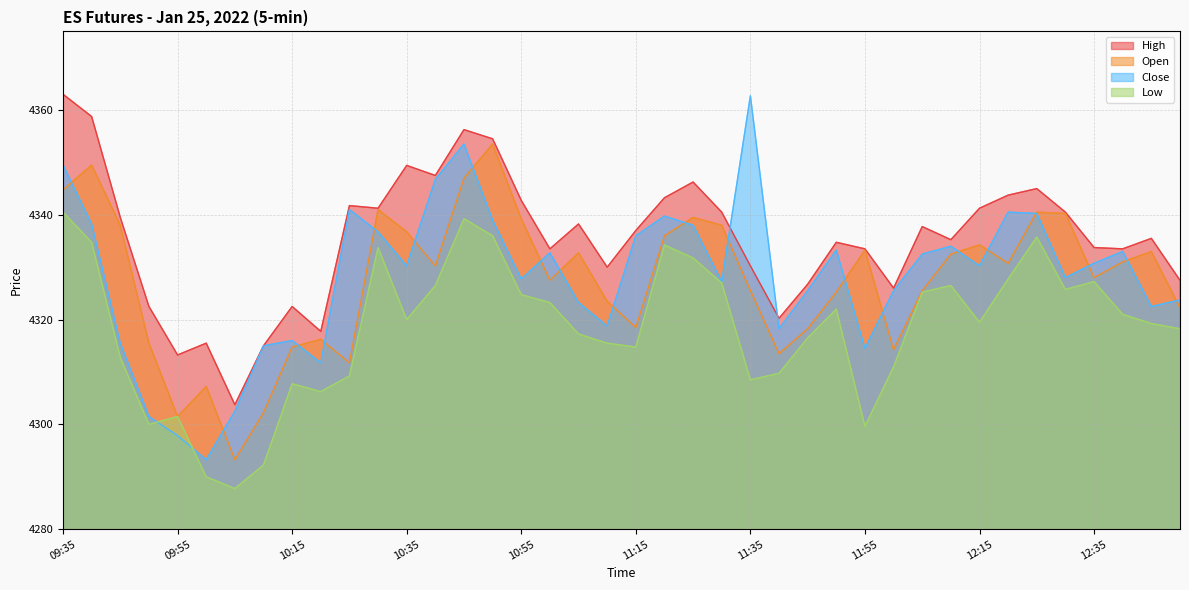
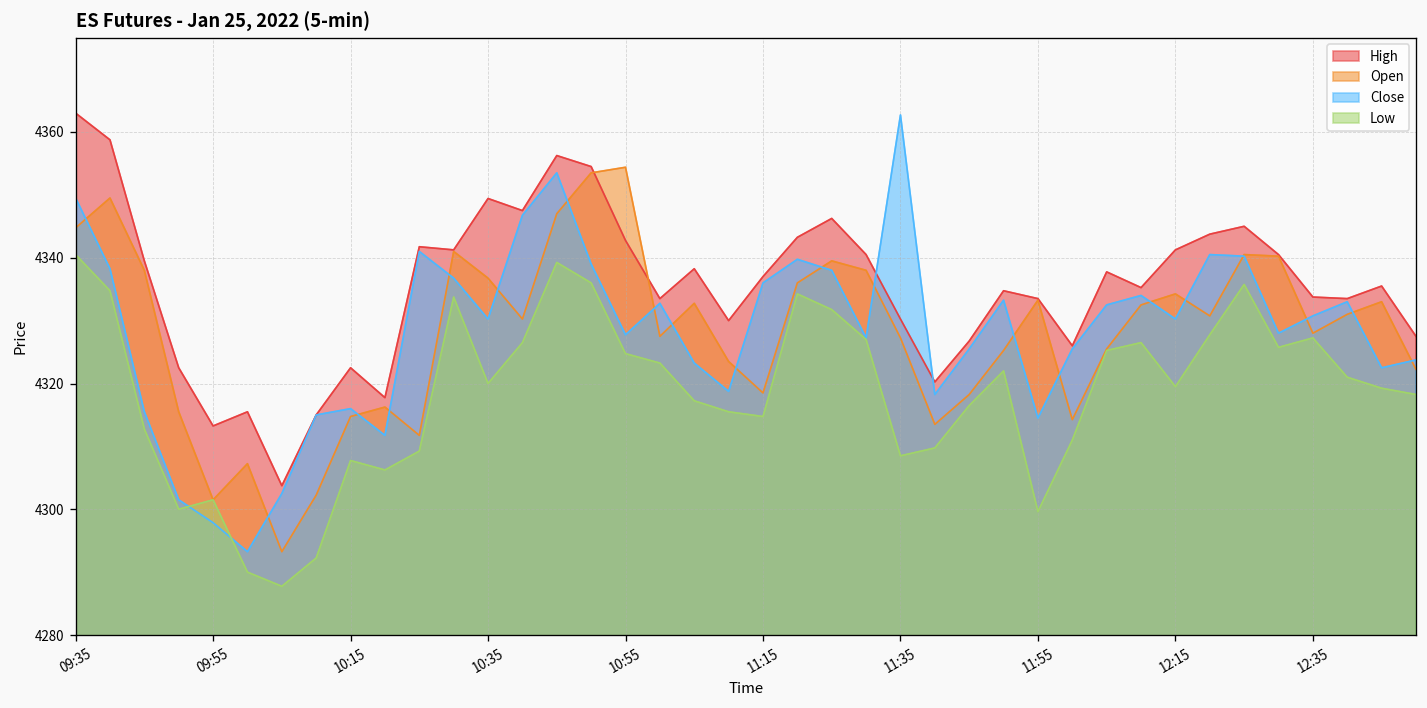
  {
    "High": {
      "09:35": 4363,
      "09:55": 4313,
      "10:15": 4323,
      "10:35": 4349,
      "10:55": 4343,
      "11:15": 4337,
      "11:35": 4330,
      "12:15": 4341,
      "12:35": 4334
    },
    "Open": {
      "09:35": 4345,
      "10:15": 4315,
      "10:35": 4337,
-     "10:55": 4339,
+     "10:55": 4354,
      "11:15": 4319,
-     "11:35": 4326,
+     "11:35": 4327,
      "12:15": 4334,
      "12:35": 4328
    },
    "Close": {
      "09:35": 4350,
      "09:55": 4298,
      "10:15": 4316,
      "10:35": 4330,
      "10:55": 4328,
      "11:15": 4336,
      "11:35": 4363,
      "11:55": 4315,
      "12:15": 4330,
      "12:35": 4331
    },
    "Low": {
      "09:35": 4341,
      "10:15": 4308,
      "10:35": 4320,
      "10:55": 4325,
      "11:15": 4315,
      "11:35": 4309,
      "11:55": 4300,
      "12:15": 4320,
      "12:35": 4327
    }
  }
